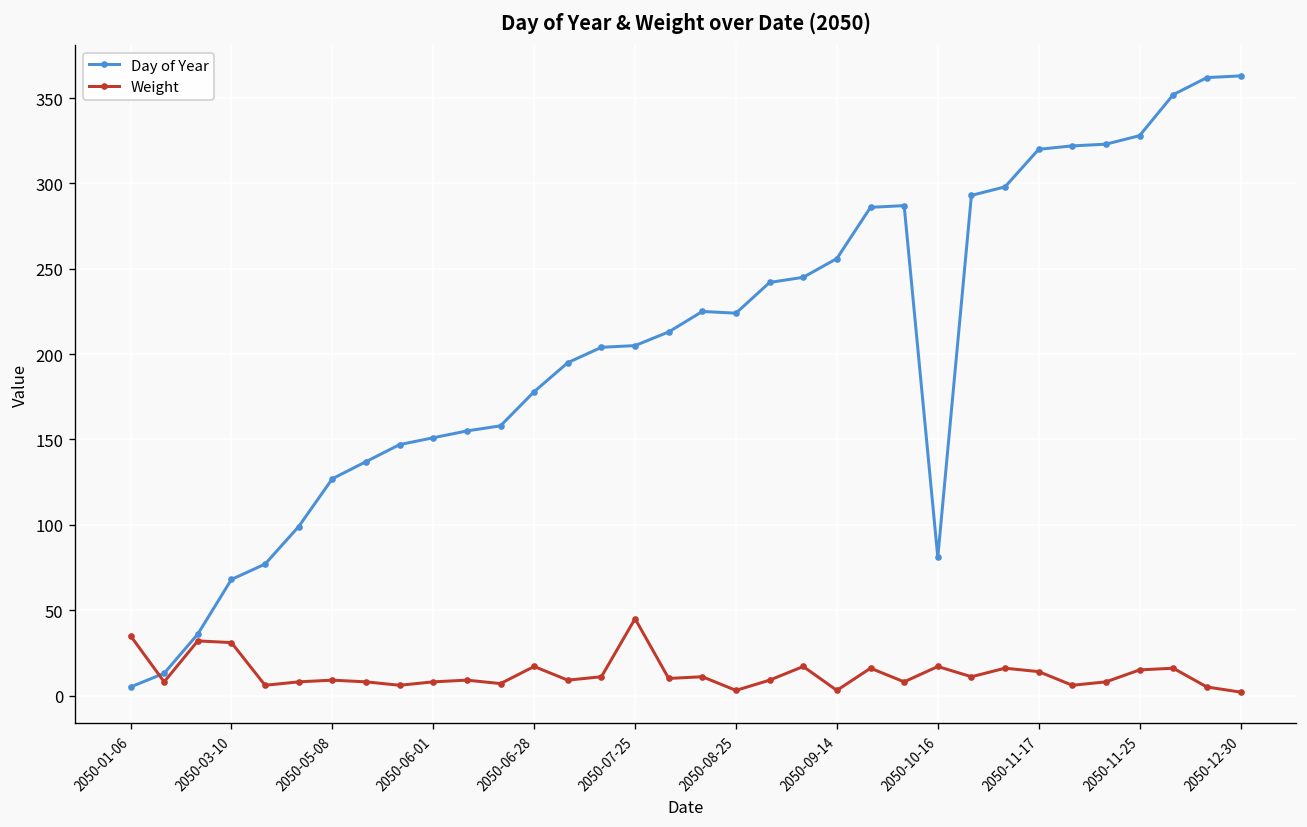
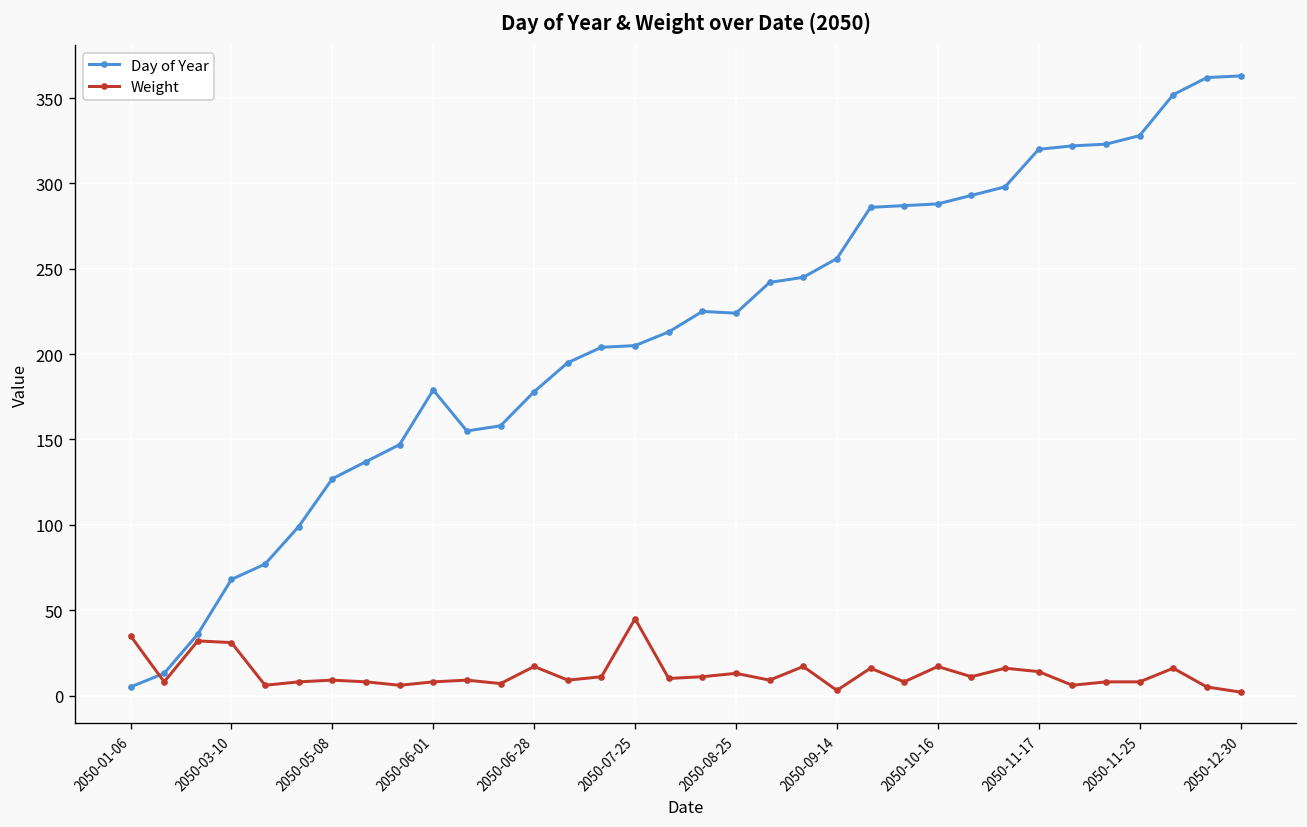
  {
    "Day of Year": {
      "2050-01-06": 5,
      "2050-03-10": 68,
      "2050-05-08": 127,
-     "2050-06-01": 151,
+     "2050-06-01": 179,
      "2050-06-28": 178,
      "2050-07-25": 205,
      "2050-08-25": 224,
      "2050-09-14": 256,
-     "2050-10-16": 81,
+     "2050-10-16": 288,
      "2050-11-17": 320,
      "2050-11-25": 328,
      "2050-12-30": 363
    },
    "Weight": {
      "2050-01-06": 35,
      "2050-03-10": 31,
      "2050-05-08": 9,
      "2050-06-01": 8,
      "2050-06-28": 17,
      "2050-07-25": 45,
-     "2050-08-25": 3,
+     "2050-08-25": 13,
      "2050-09-14": 3,
      "2050-10-16": 17,
      "2050-11-17": 14,
-     "2050-11-25": 15,
+     "2050-11-25": 8,
      "2050-12-30": 2
    }
  }
